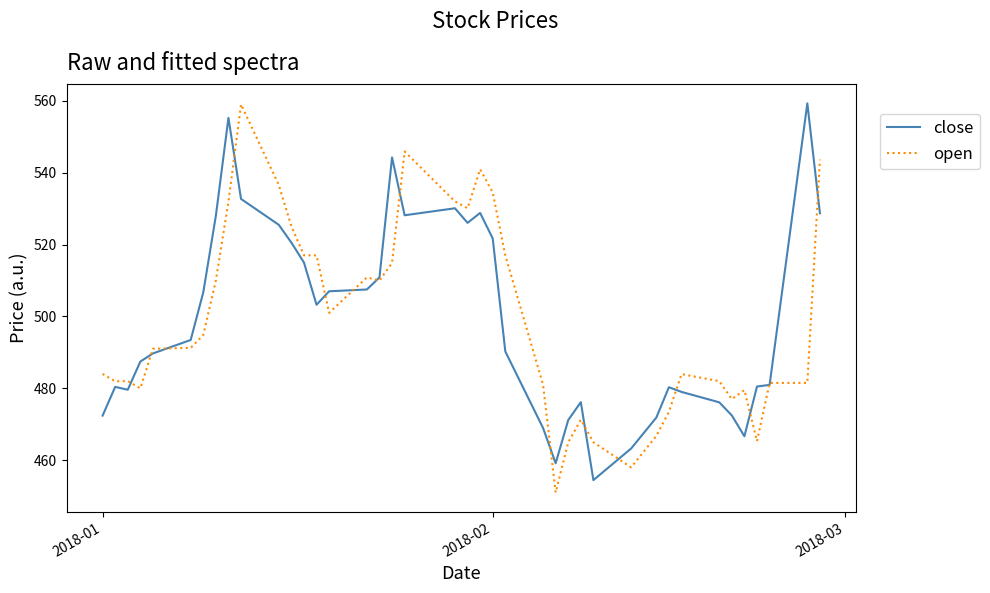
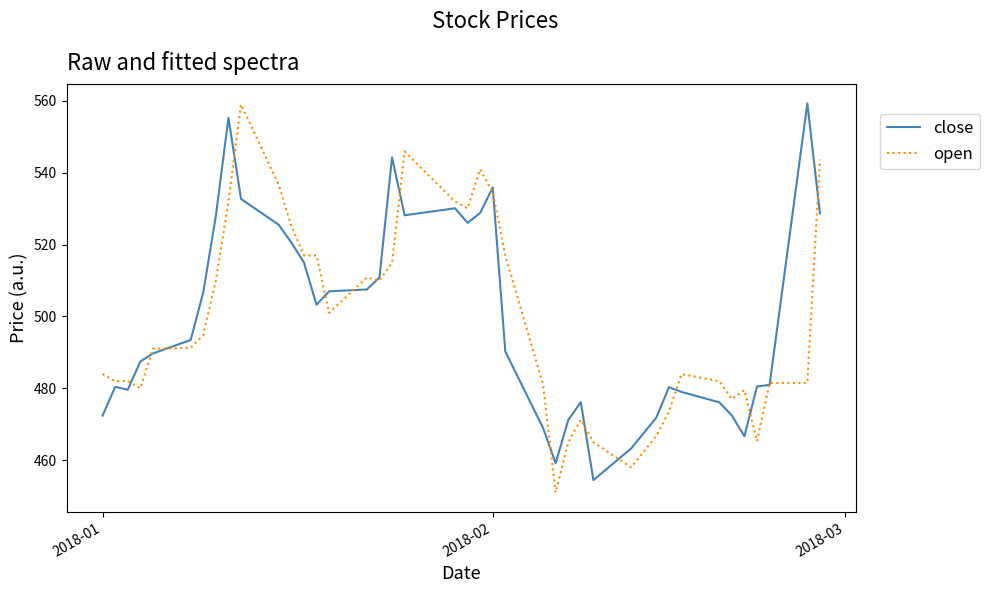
  {
    "close": {
      "2018-01": 472,
-     "2018-02": 522
+     "2018-02": 536
    },
    "open": {
      "2018-01": 484,
      "2018-02": 535
    }
  }
